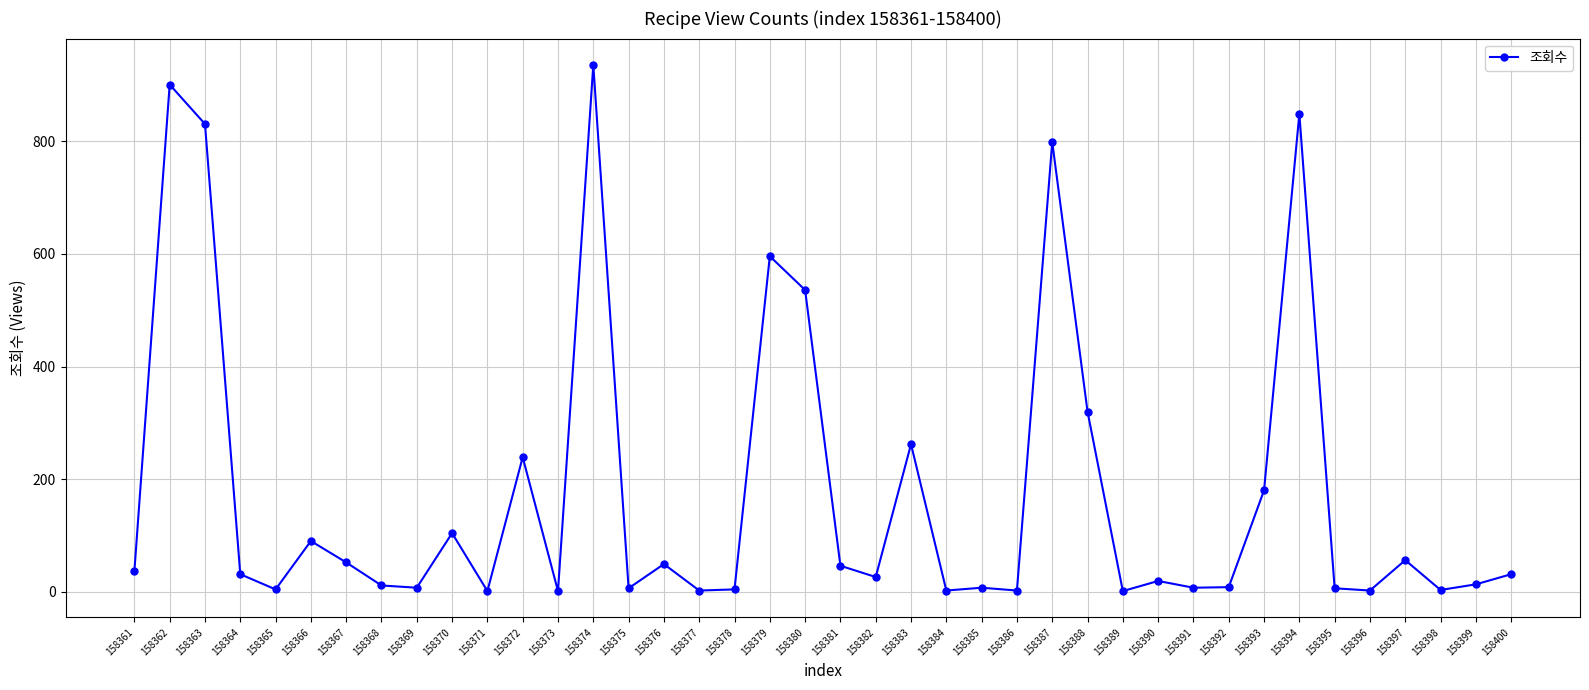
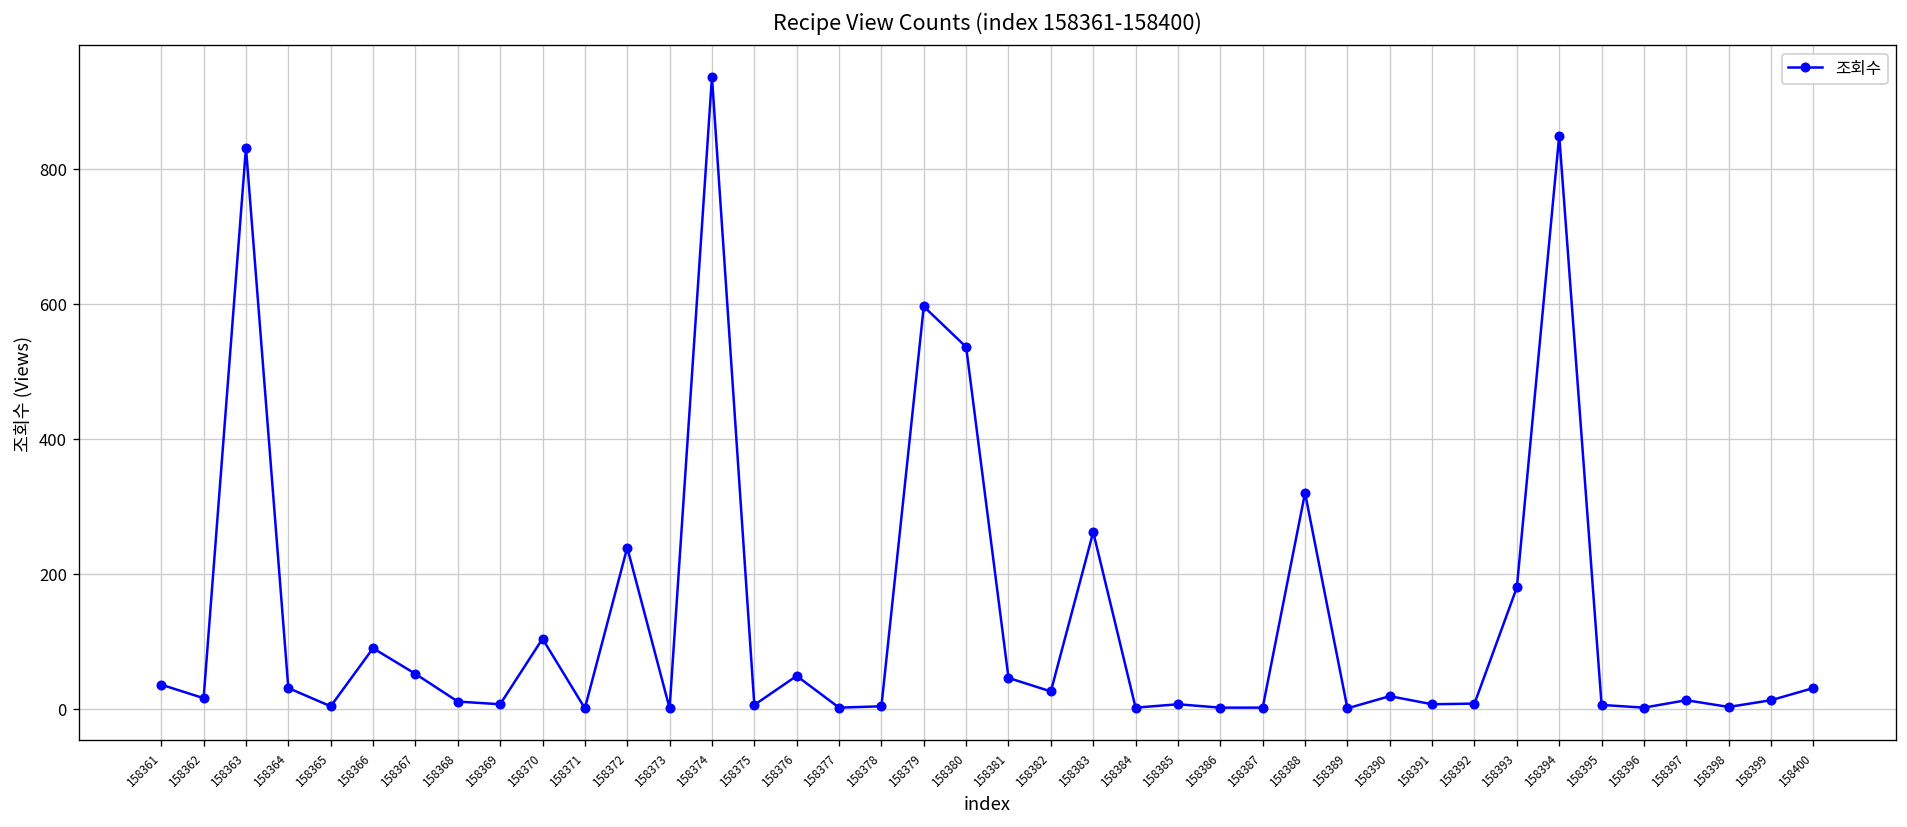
  {
    "158361": 40,
-   "158362": 900,
+   "158362": 20,
    "158363": 830,
    "158364": 30,
    "158365": 0,
    "158366": 90,
    "158367": 50,
    "158368": 10,
    "158369": 10,
    "158370": 100,
    "158371": 0,
    "158372": 240,
    "158373": 0,
    "158374": 940,
    "158375": 10,
    "158376": 50,
    "158377": 0,
    "158378": 0,
    "158379": 600,
    "158380": 540,
    "158381": 50,
    "158382": 30,
    "158383": 260,
    "158384": 0,
    "158385": 10,
    "158386": 0,
-   "158387": 800,
+   "158387": 0,
    "158388": 320,
    "158389": 0,
    "158390": 20,
    "158391": 10,
    "158392": 10,
    "158393": 180,
    "158394": 850,
    "158395": 10,
    "158396": 0,
-   "158397": 60,
+   "158397": 10,
    "158398": 0,
    "158399": 10,
    "158400": 30
  }
